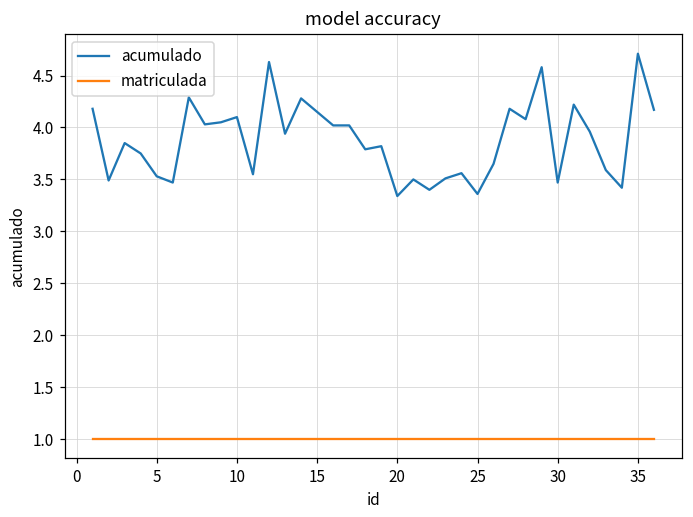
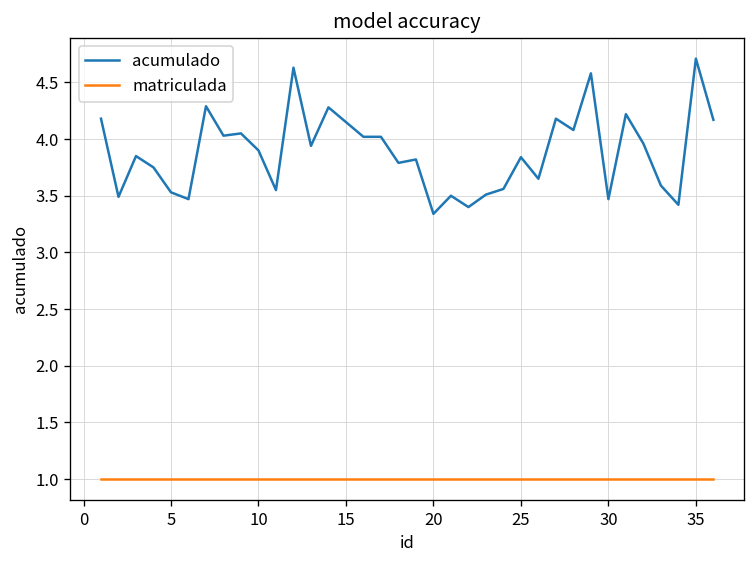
  {
    "acumulado": {
      "5": 3.5,
-     "10": 4.1,
+     "10": 3.9,
      "15": 4.2,
      "20": 3.3,
-     "25": 3.4,
+     "25": 3.8,
      "30": 3.5,
      "35": 4.7
    },
    "matriculada": {
      "5": 1.0,
      "10": 1.0,
      "15": 1.0,
      "20": 1.0,
      "25": 1.0,
      "30": 1.0,
      "35": 1.0
    }
  }
